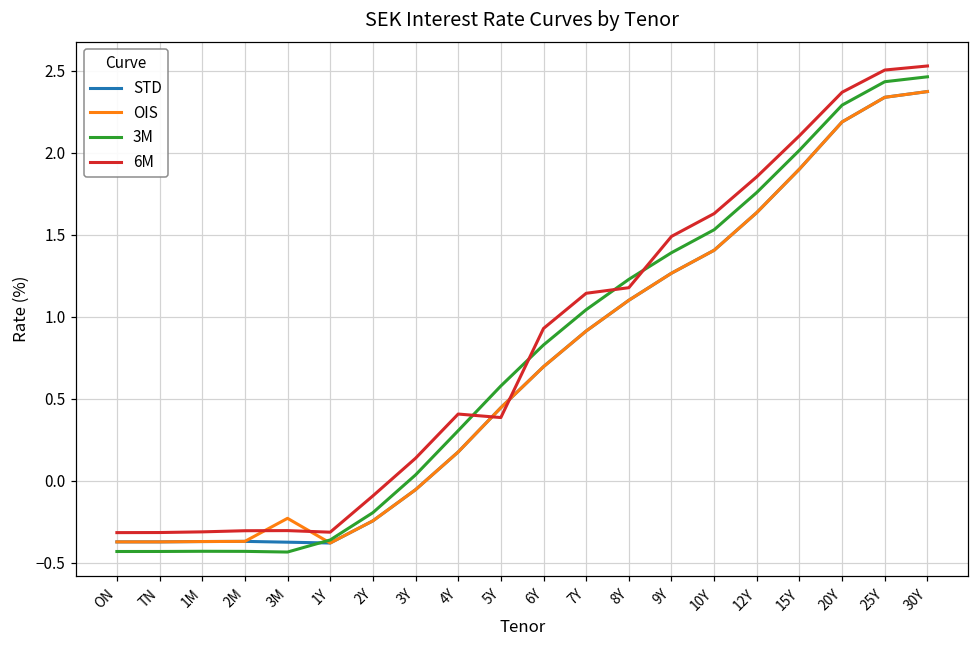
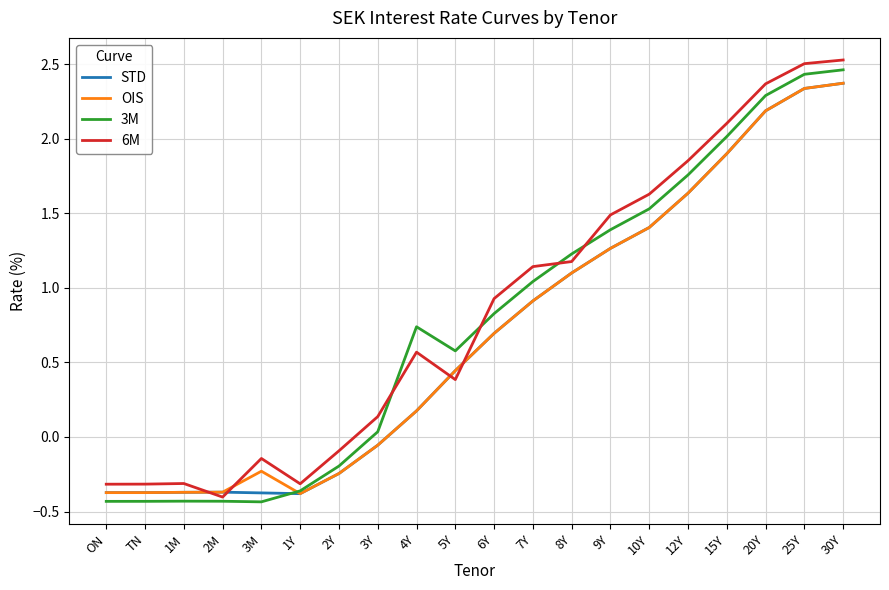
  {
    "STD": {
      "3M": -0.38
    },
    "OIS": {
      "3M": -0.23
    },
    "3M": {
      "ON": -0.43,
      "TN": -0.43,
      "1M": -0.43,
      "2M": -0.43,
      "3M": -0.43,
      "1Y": -0.36,
      "2Y": -0.19,
      "3Y": 0.04,
-     "4Y": 0.30,
+     "4Y": 0.74,
      "5Y": 0.58,
      "6Y": 0.83,
      "7Y": 1.04,
      "8Y": 1.23,
      "9Y": 1.39,
      "10Y": 1.53,
      "12Y": 1.76,
      "15Y": 2.02,
      "20Y": 2.29,
      "25Y": 2.43,
      "30Y": 2.46
    },
    "6M": {
      "ON": -0.32,
      "TN": -0.32,
      "1M": -0.31,
-     "2M": -0.31,
-     "3M": -0.30,
+     "2M": -0.40,
+     "3M": -0.14,
      "1Y": -0.31,
      "2Y": -0.09,
      "3Y": 0.14,
-     "4Y": 0.41,
+     "4Y": 0.57,
      "5Y": 0.38,
      "6Y": 0.93,
      "7Y": 1.14,
      "8Y": 1.18,
      "9Y": 1.49,
      "10Y": 1.63,
      "12Y": 1.85,
      "15Y": 2.10,
      "20Y": 2.37,
      "25Y": 2.50,
      "30Y": 2.53
    }
  }
